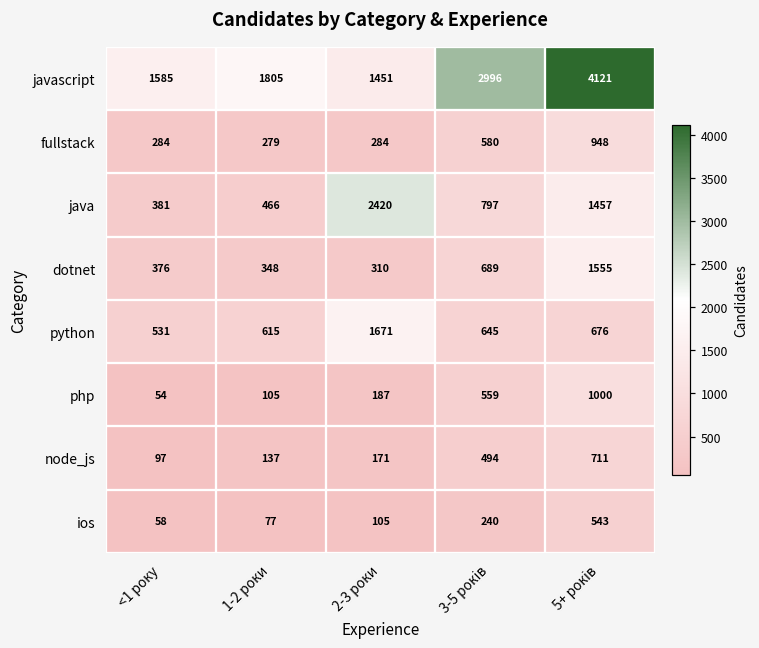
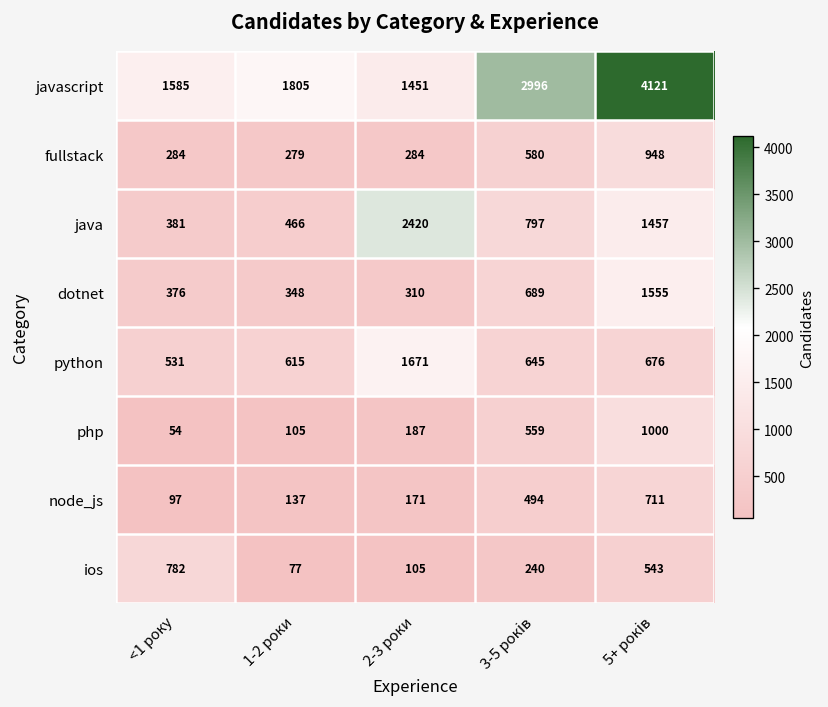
  {
    "javascript": {
      "<1 року": 1585,
      "1-2 роки": 1805,
      "2-3 роки": 1451,
      "3-5 років": 2996,
      "5+ років": 4121
    },
    "fullstack": {
      "<1 року": 284,
      "1-2 роки": 279,
      "2-3 роки": 284,
      "3-5 років": 580,
      "5+ років": 948
    },
    "java": {
      "<1 року": 381,
      "1-2 роки": 466,
      "2-3 роки": 2420,
      "3-5 років": 797,
      "5+ років": 1457
    },
    "dotnet": {
      "<1 року": 376,
      "1-2 роки": 348,
      "2-3 роки": 310,
      "3-5 років": 689,
      "5+ років": 1555
    },
    "python": {
      "<1 року": 531,
      "1-2 роки": 615,
      "2-3 роки": 1671,
      "3-5 років": 645,
      "5+ років": 676
    },
    "php": {
      "<1 року": 54,
      "1-2 роки": 105,
      "2-3 роки": 187,
      "3-5 років": 559,
      "5+ років": 1000
    },
    "node_js": {
      "<1 року": 97,
      "1-2 роки": 137,
      "2-3 роки": 171,
      "3-5 років": 494,
      "5+ років": 711
    },
    "ios": {
-     "<1 року": 58,
+     "<1 року": 782,
      "1-2 роки": 77,
      "2-3 роки": 105,
      "3-5 років": 240,
      "5+ років": 543
    }
  }
